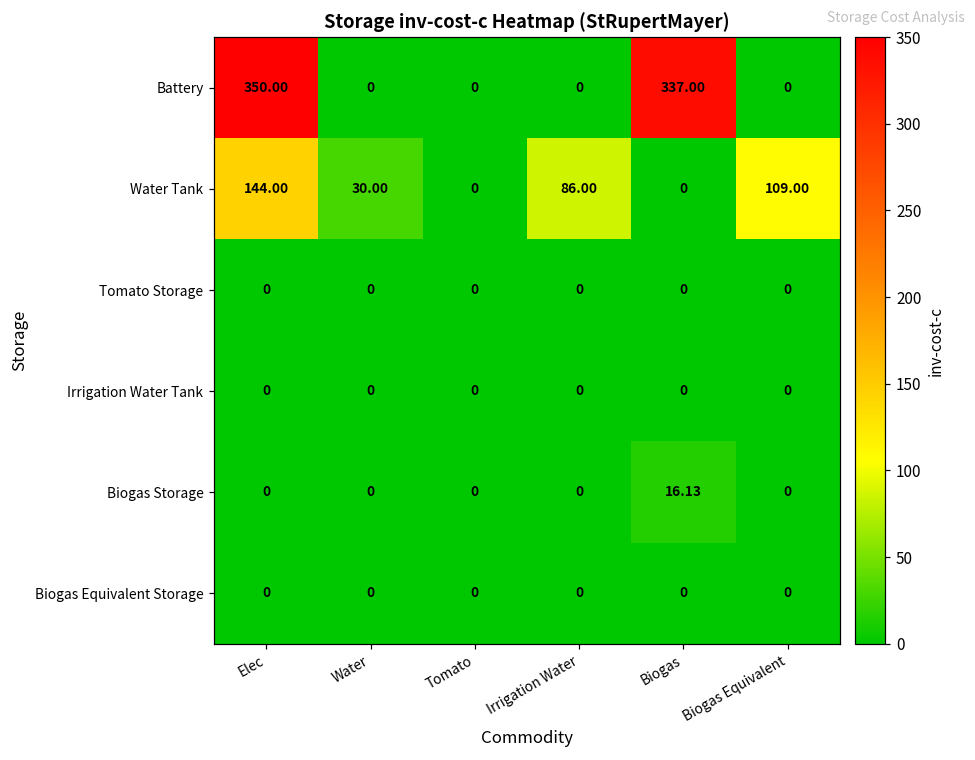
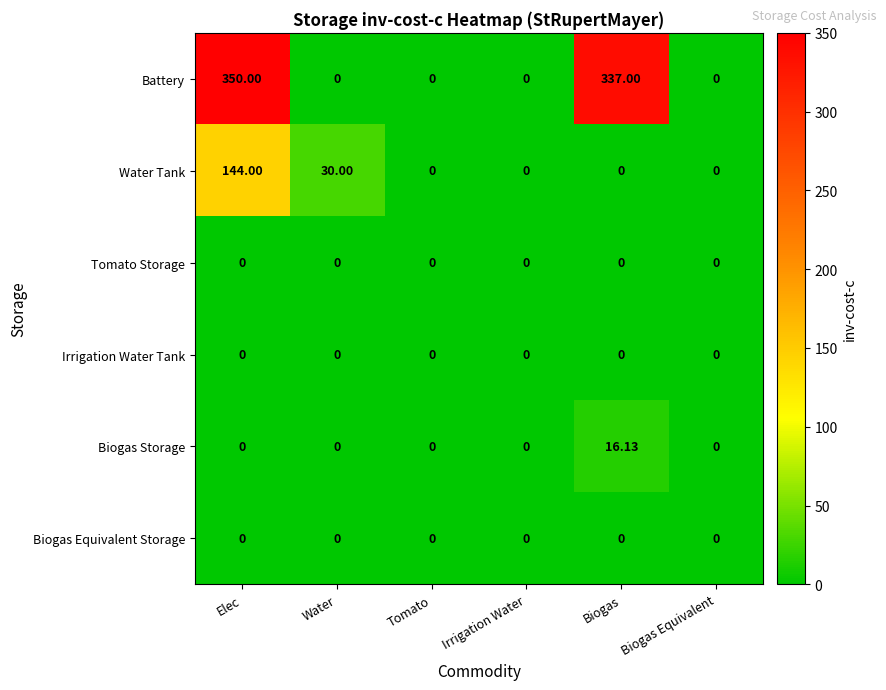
  {
    "Battery": {
      "Elec": 350.00,
      "Water": 0,
      "Tomato": 0,
      "Irrigation Water": 0,
      "Biogas": 337.00,
      "Biogas Equivalent": 0
    },
    "Water Tank": {
      "Elec": 144.00,
      "Water": 30.00,
      "Tomato": 0,
-     "Irrigation Water": 86.00,
+     "Irrigation Water": 0,
      "Biogas": 0,
-     "Biogas Equivalent": 109.00
+     "Biogas Equivalent": 0
    },
    "Tomato Storage": {
      "Elec": 0,
      "Water": 0,
      "Tomato": 0,
      "Irrigation Water": 0,
      "Biogas": 0,
      "Biogas Equivalent": 0
    },
    "Irrigation Water Tank": {
      "Elec": 0,
      "Water": 0,
      "Tomato": 0,
      "Irrigation Water": 0,
      "Biogas": 0,
      "Biogas Equivalent": 0
    },
    "Biogas Storage": {
      "Elec": 0,
      "Water": 0,
      "Tomato": 0,
      "Irrigation Water": 0,
      "Biogas": 16.13,
      "Biogas Equivalent": 0
    },
    "Biogas Equivalent Storage": {
      "Elec": 0,
      "Water": 0,
      "Tomato": 0,
      "Irrigation Water": 0,
      "Biogas": 0,
      "Biogas Equivalent": 0
    }
  }
